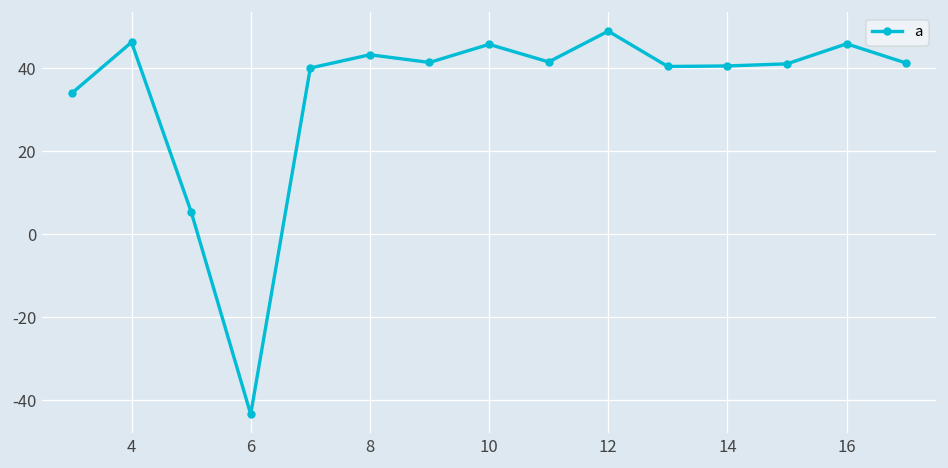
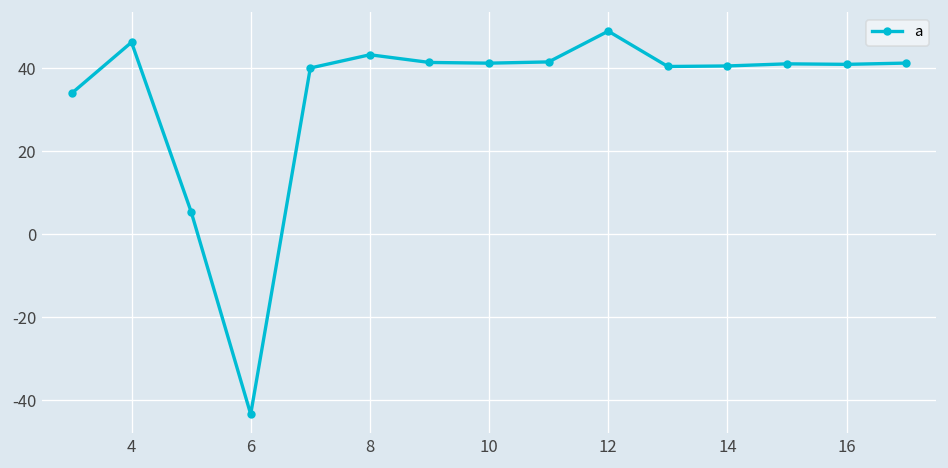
  {
    "4": 46,
    "6": -43,
    "8": 43,
-   "10": 46,
+   "10": 41,
    "12": 49,
    "14": 41,
-   "16": 46
+   "16": 41
  }
